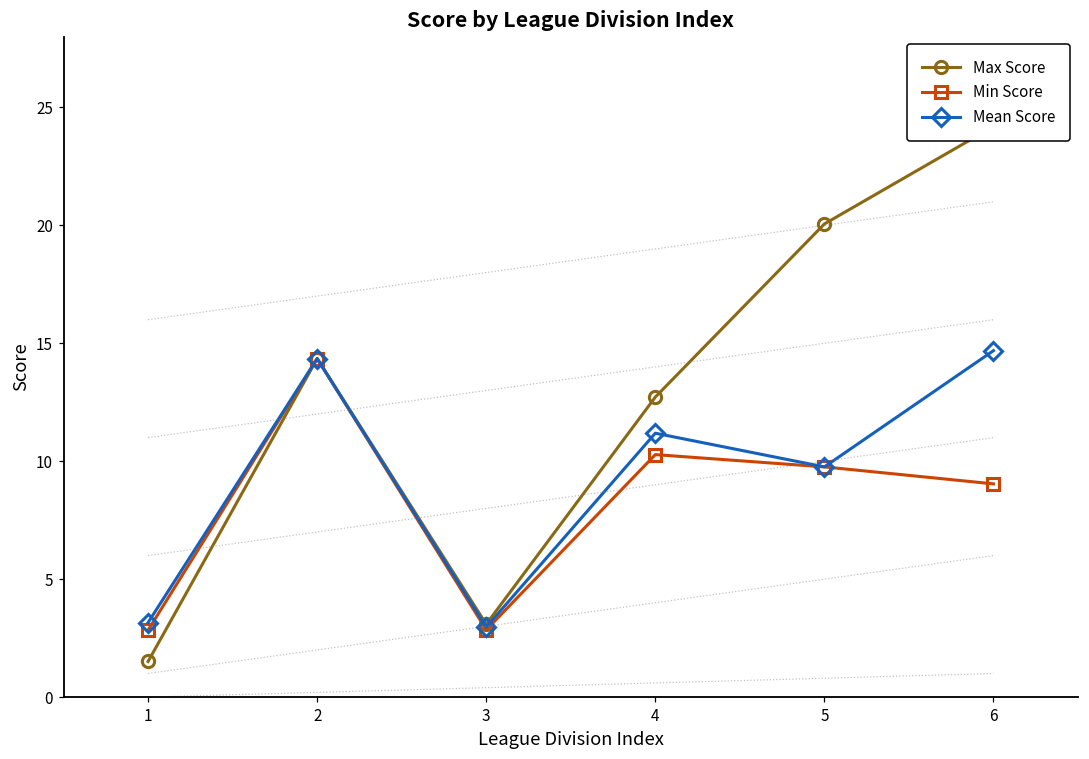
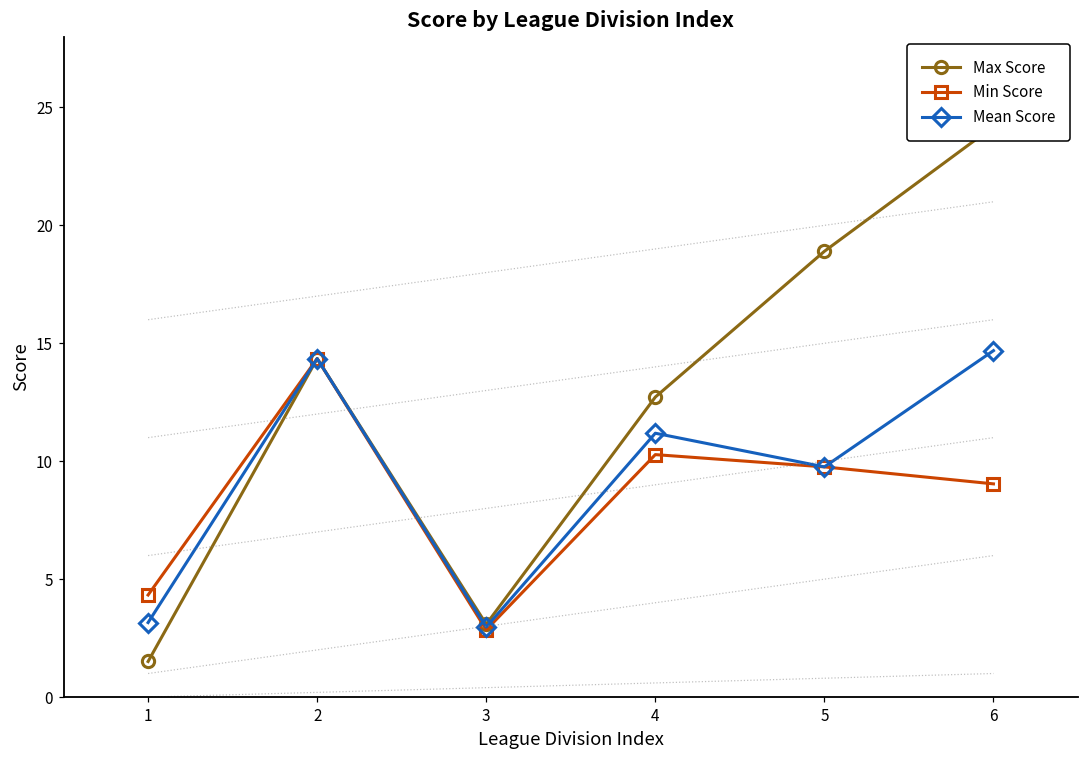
  {
    "Max Score": {
      "1": 1.5,
      "4": 12.7,
-     "5": 20.1
+     "5": 18.9
    },
    "Min Score": {
-     "1": 2.8,
+     "1": 4.3,
      "3": 2.9,
      "4": 10.3,
      "6": 9.0
    },
    "Mean Score": {
      "1": 3.2,
      "4": 11.2,
      "6": 14.7
    }
  }
